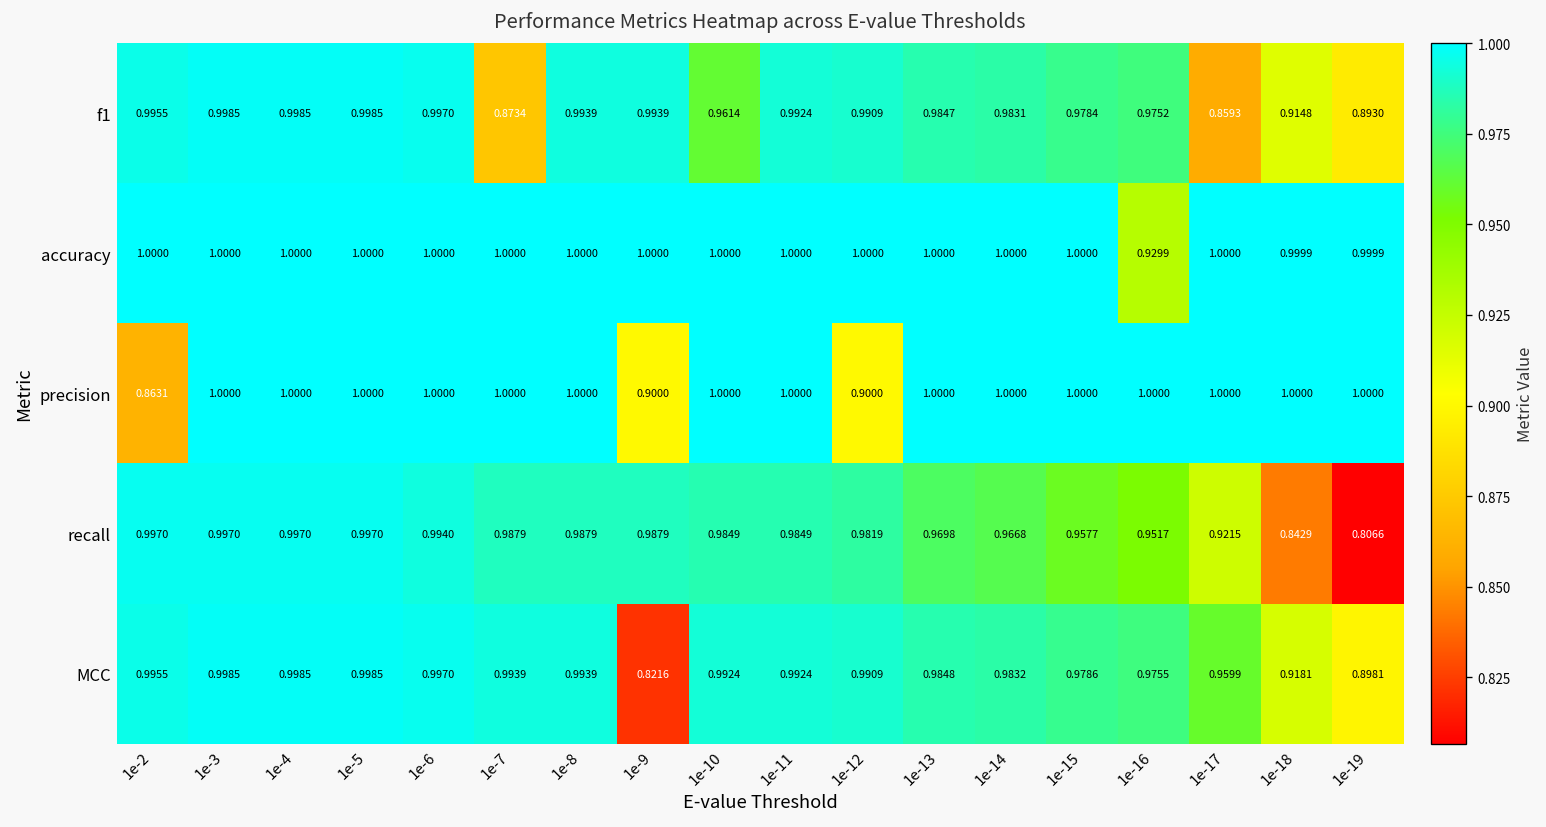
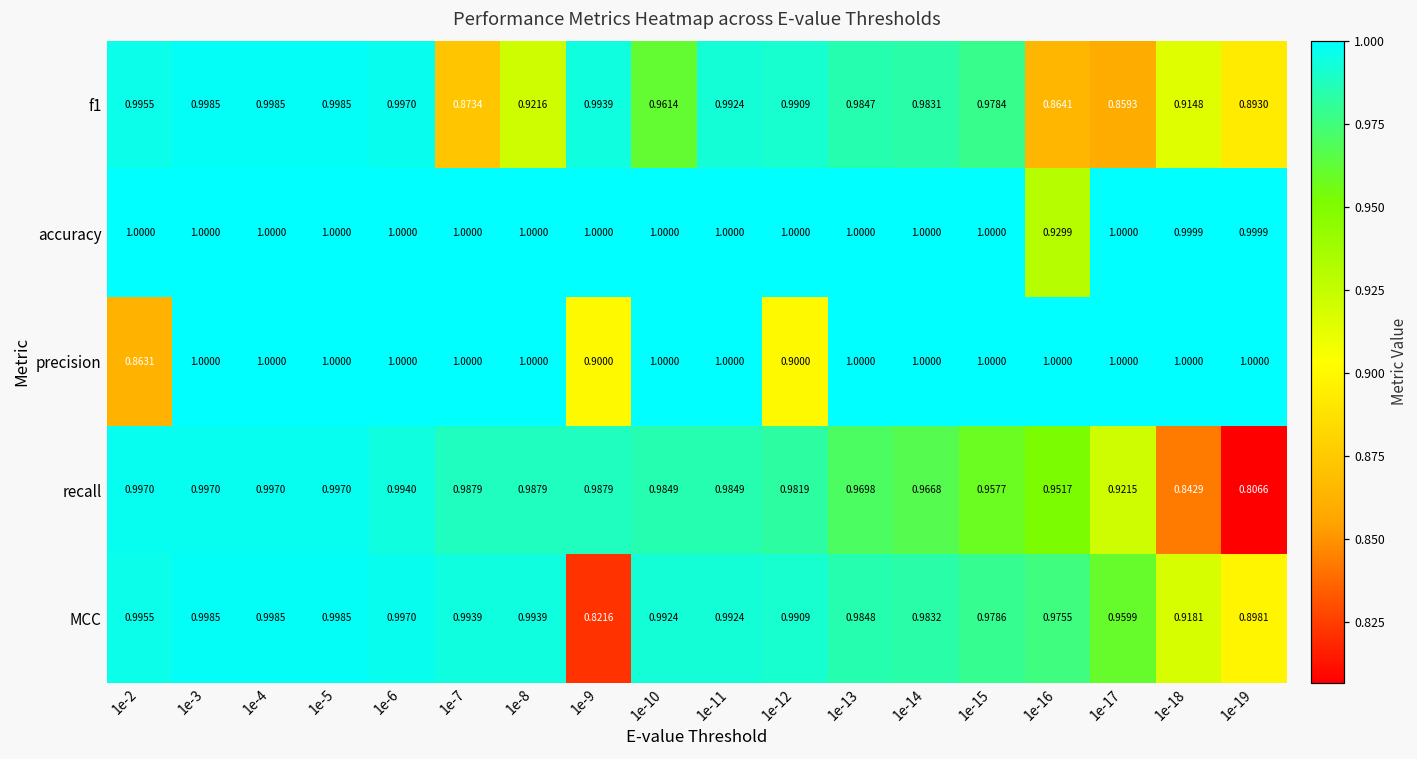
  {
    "f1": {
      "1e-2": 0.9955,
      "1e-3": 0.9985,
      "1e-4": 0.9985,
      "1e-5": 0.9985,
      "1e-6": 0.9970,
      "1e-7": 0.8734,
-     "1e-8": 0.9939,
+     "1e-8": 0.9216,
      "1e-9": 0.9939,
      "1e-10": 0.9614,
      "1e-11": 0.9924,
      "1e-12": 0.9909,
      "1e-13": 0.9847,
      "1e-14": 0.9831,
      "1e-15": 0.9784,
-     "1e-16": 0.9752,
+     "1e-16": 0.8641,
      "1e-17": 0.8593,
      "1e-18": 0.9148,
      "1e-19": 0.8930
    },
    "accuracy": {
      "1e-2": 1.0000,
      "1e-3": 1.0000,
      "1e-4": 1.0000,
      "1e-5": 1.0000,
      "1e-6": 1.0000,
      "1e-7": 1.0000,
      "1e-8": 1.0000,
      "1e-9": 1.0000,
      "1e-10": 1.0000,
      "1e-11": 1.0000,
      "1e-12": 1.0000,
      "1e-13": 1.0000,
      "1e-14": 1.0000,
      "1e-15": 1.0000,
      "1e-16": 0.9299,
      "1e-17": 1.0000,
      "1e-18": 0.9999,
      "1e-19": 0.9999
    },
    "precision": {
      "1e-2": 0.8631,
      "1e-3": 1.0000,
      "1e-4": 1.0000,
      "1e-5": 1.0000,
      "1e-6": 1.0000,
      "1e-7": 1.0000,
      "1e-8": 1.0000,
      "1e-9": 0.9000,
      "1e-10": 1.0000,
      "1e-11": 1.0000,
      "1e-12": 0.9000,
      "1e-13": 1.0000,
      "1e-14": 1.0000,
      "1e-15": 1.0000,
      "1e-16": 1.0000,
      "1e-17": 1.0000,
      "1e-18": 1.0000,
      "1e-19": 1.0000
    },
    "recall": {
      "1e-2": 0.9970,
      "1e-3": 0.9970,
      "1e-4": 0.9970,
      "1e-5": 0.9970,
      "1e-6": 0.9940,
      "1e-7": 0.9879,
      "1e-8": 0.9879,
      "1e-9": 0.9879,
      "1e-10": 0.9849,
      "1e-11": 0.9849,
      "1e-12": 0.9819,
      "1e-13": 0.9698,
      "1e-14": 0.9668,
      "1e-15": 0.9577,
      "1e-16": 0.9517,
      "1e-17": 0.9215,
      "1e-18": 0.8429,
      "1e-19": 0.8066
    },
    "MCC": {
      "1e-2": 0.9955,
      "1e-3": 0.9985,
      "1e-4": 0.9985,
      "1e-5": 0.9985,
      "1e-6": 0.9970,
      "1e-7": 0.9939,
      "1e-8": 0.9939,
      "1e-9": 0.8216,
      "1e-10": 0.9924,
      "1e-11": 0.9924,
      "1e-12": 0.9909,
      "1e-13": 0.9848,
      "1e-14": 0.9832,
      "1e-15": 0.9786,
      "1e-16": 0.9755,
      "1e-17": 0.9599,
      "1e-18": 0.9181,
      "1e-19": 0.8981
    }
  }
